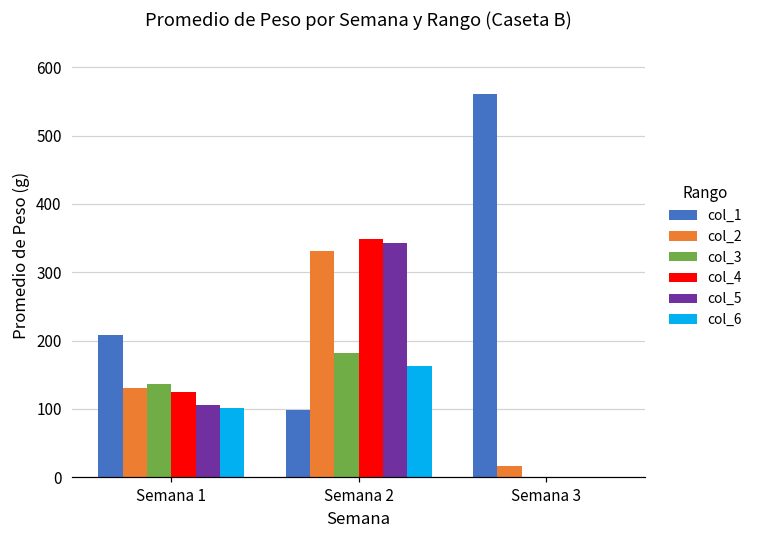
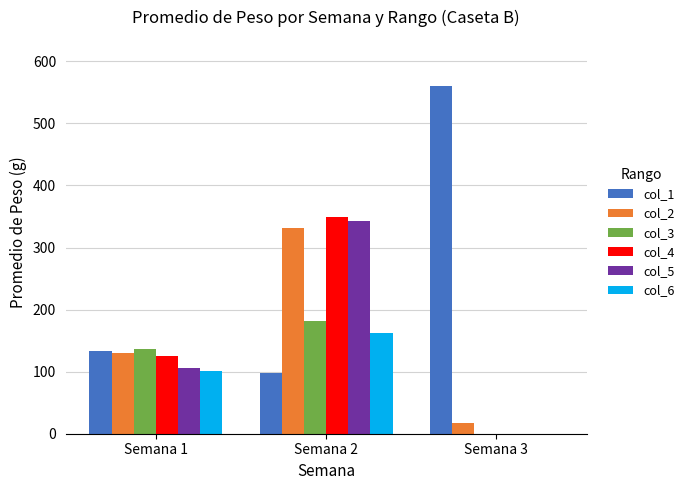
  {
    "col_1": {
-     "Semana 1": 210,
+     "Semana 1": 130,
      "Semana 2": 100,
      "Semana 3": 560
    },
    "col_2": {
      "Semana 1": 130,
      "Semana 2": 330,
      "Semana 3": 20
    },
    "col_3": {
      "Semana 1": 140,
      "Semana 2": 180,
      "Semana 3": 0
    },
    "col_4": {
      "Semana 1": 130,
      "Semana 2": 350,
      "Semana 3": 0
    },
    "col_5": {
      "Semana 1": 110,
      "Semana 2": 340,
      "Semana 3": 0
    },
    "col_6": {
      "Semana 1": 100,
      "Semana 2": 160,
      "Semana 3": 0
    }
  }
